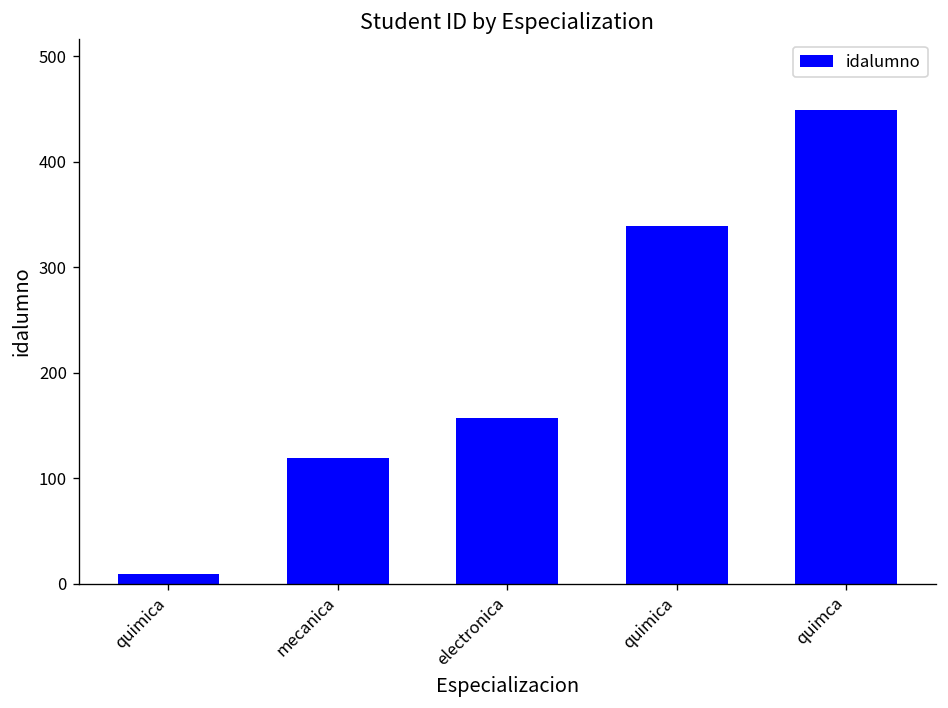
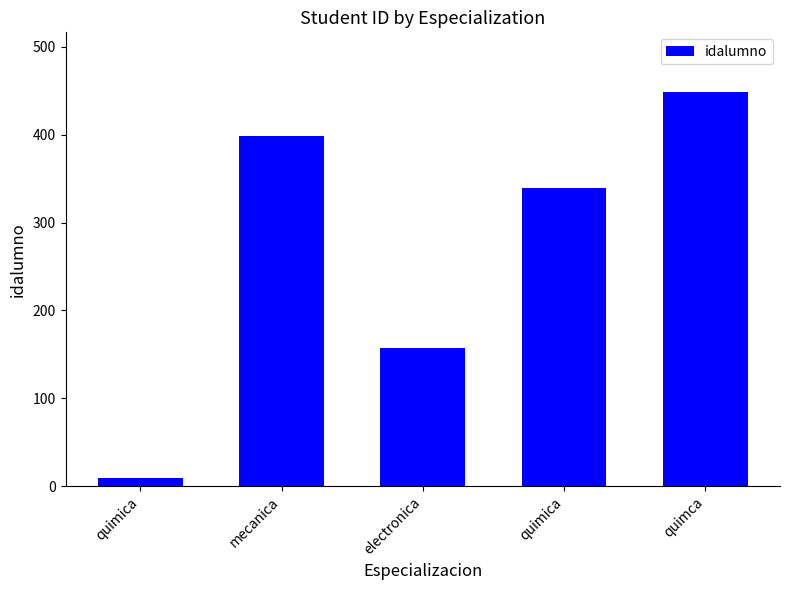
  {
-   "mecanica": 120,
+   "mecanica": 400,
    "electronica": 160,
    "quimca": 450
  }
